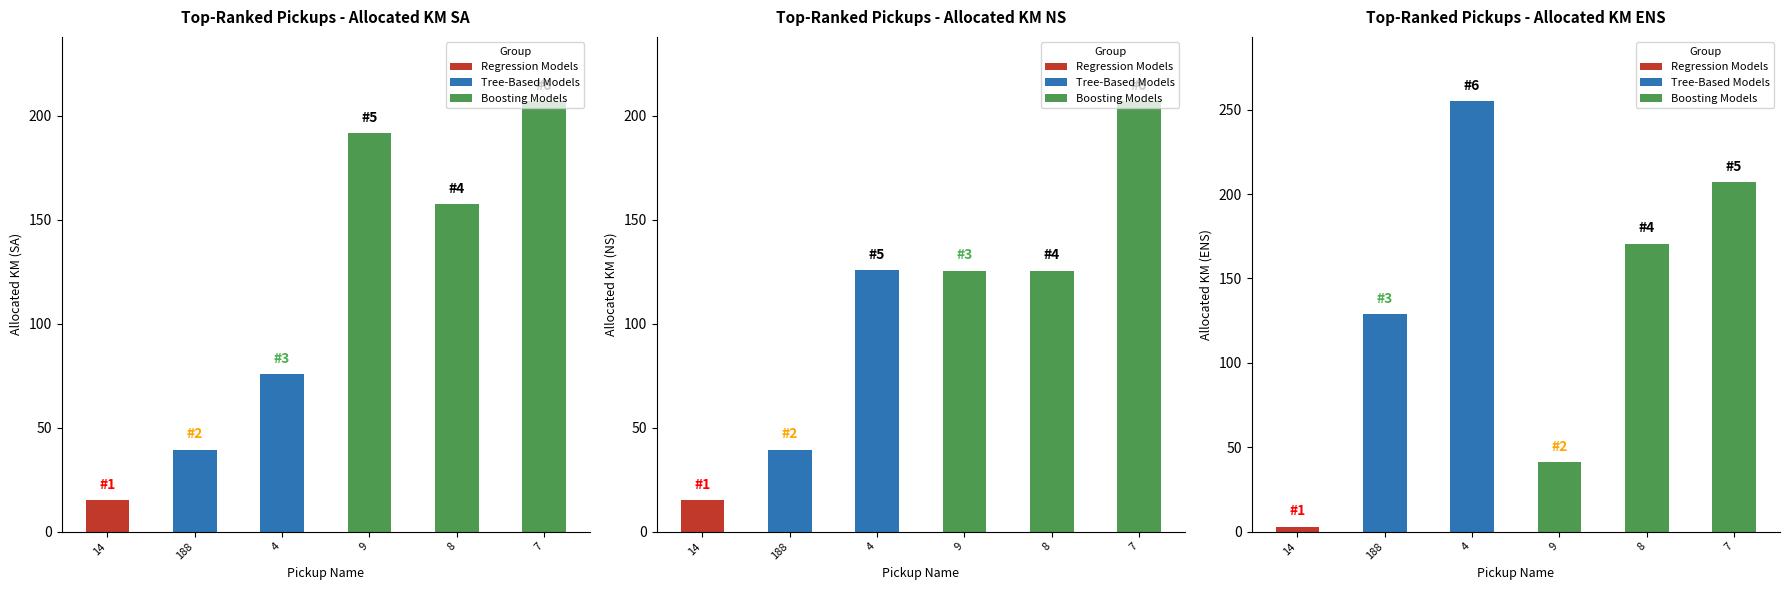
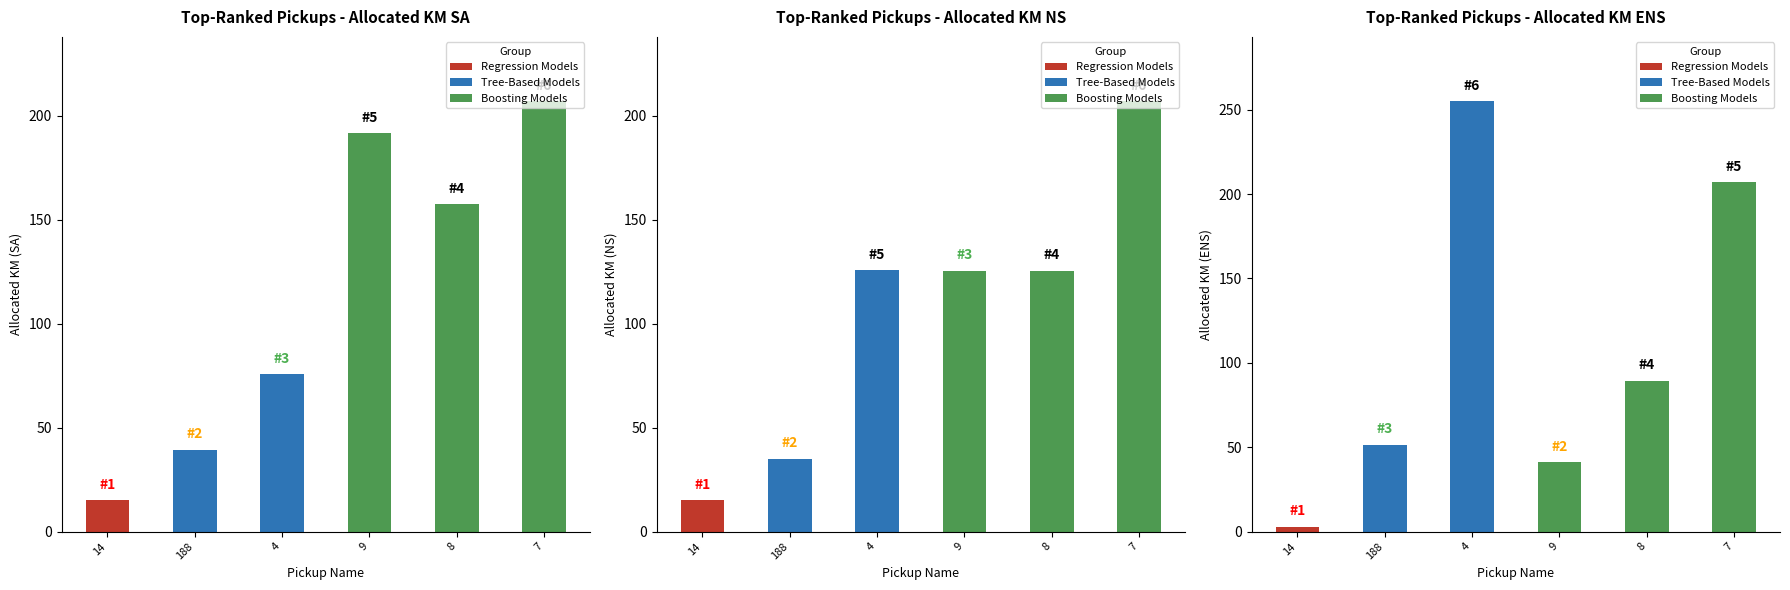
  {
    "Top-Ranked Pickups - Allocated KM NS": {
-     "188": 39
+     "188": 35
    },
    "Top-Ranked Pickups - Allocated KM ENS": {
-     "188": 129,
-     "8": 170
+     "188": 52,
+     "8": 89
    }
  }
